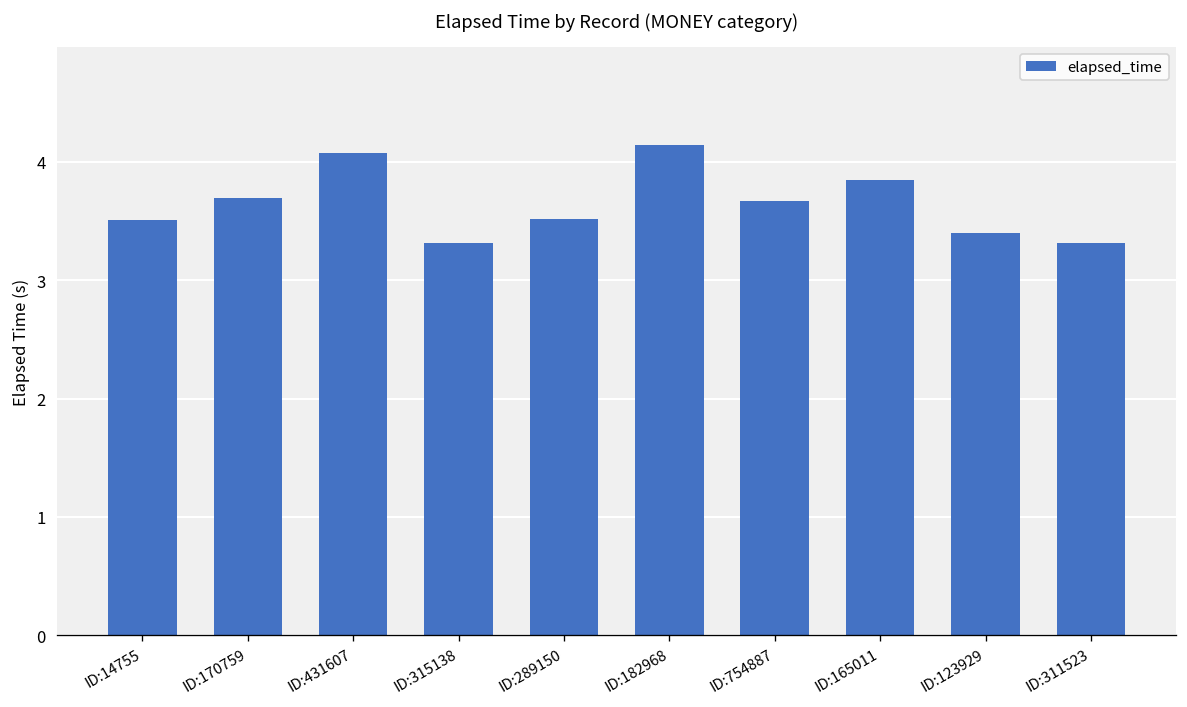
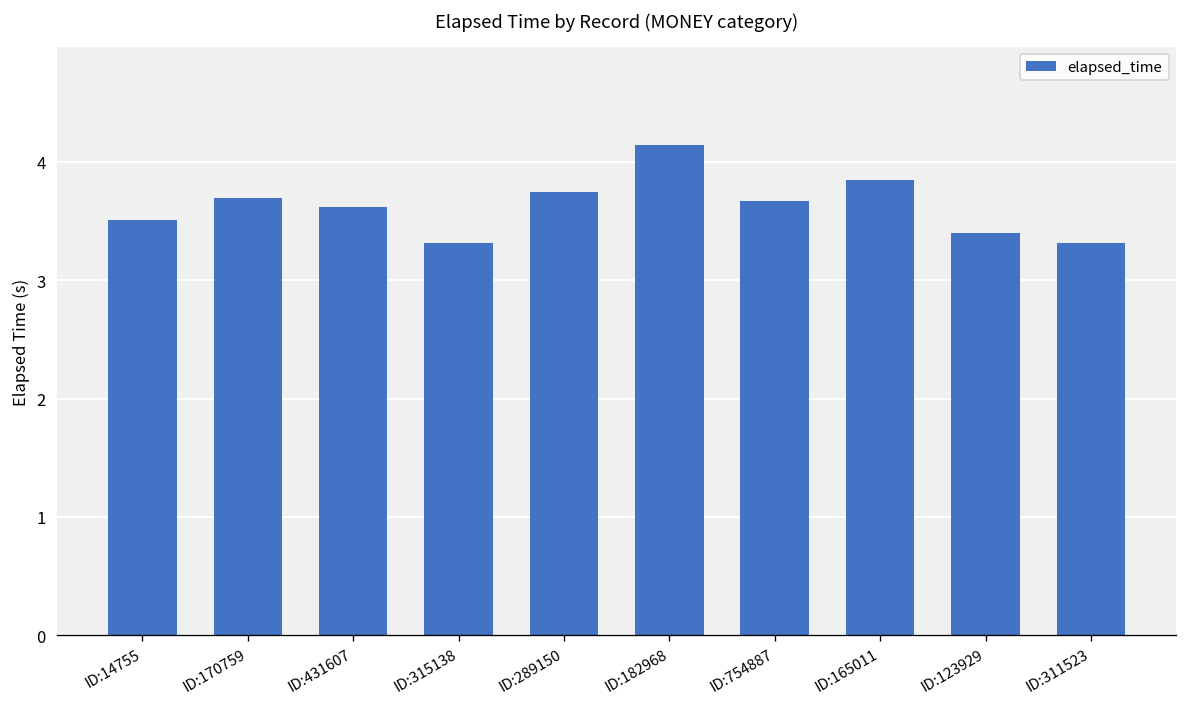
  {
    "ID:14755": 3.5,
    "ID:170759": 3.7,
-   "ID:431607": 4.1,
+   "ID:431607": 3.6,
    "ID:315138": 3.3,
-   "ID:289150": 3.5,
+   "ID:289150": 3.7,
    "ID:182968": 4.1,
    "ID:754887": 3.7,
    "ID:165011": 3.8,
    "ID:123929": 3.4,
    "ID:311523": 3.3
  }
